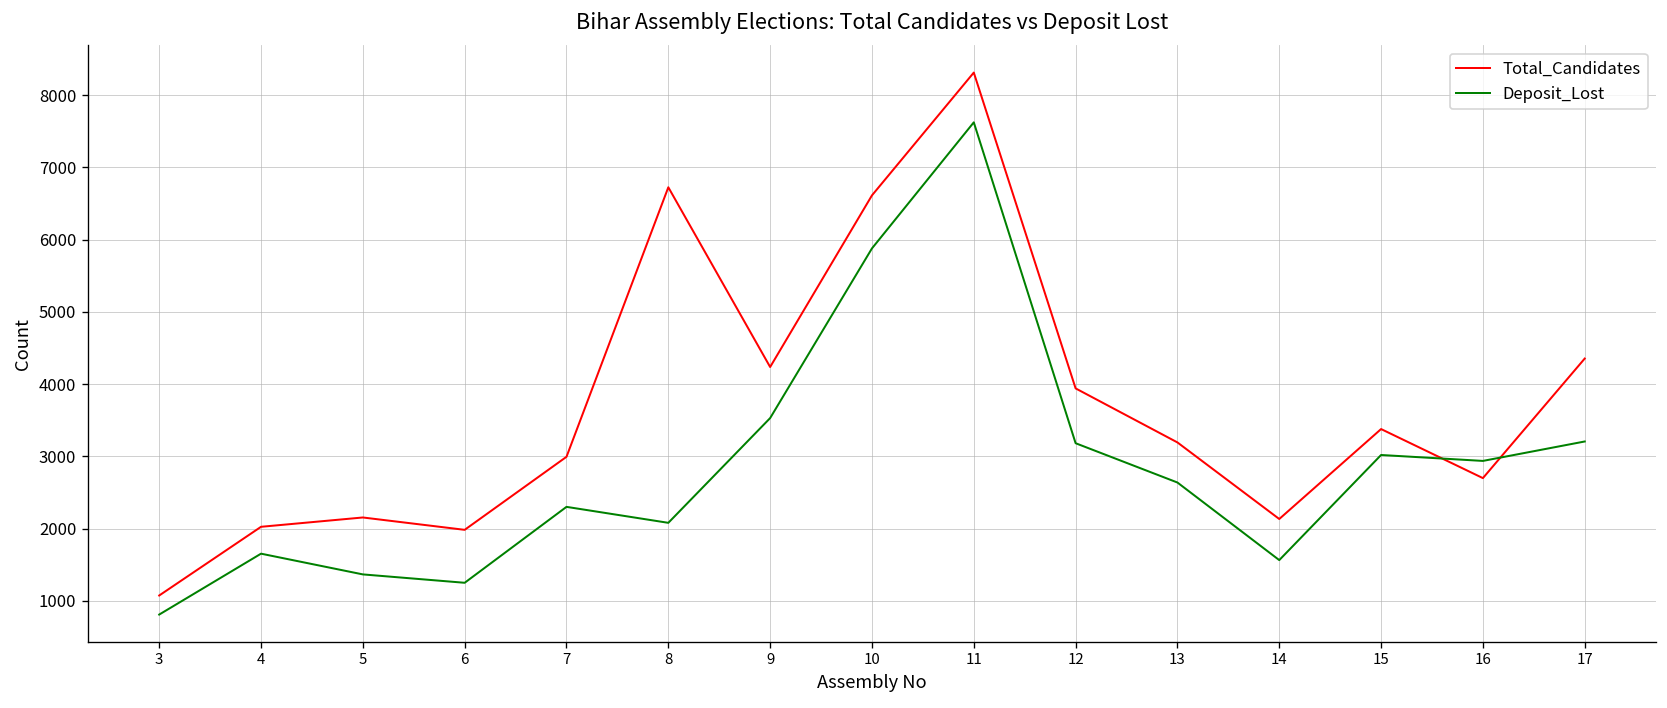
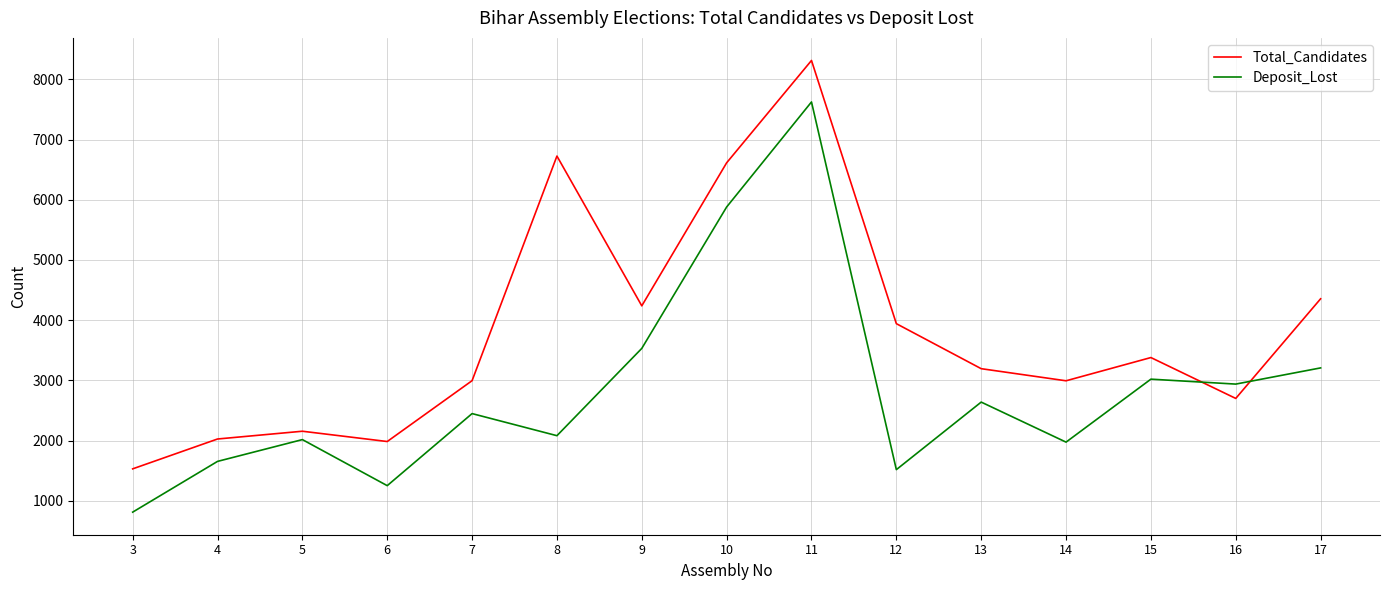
  {
    "Total_Candidates": {
-     "3": 1100,
+     "3": 1500,
      "4": 2000,
      "5": 2200,
      "6": 2000,
      "7": 3000,
      "8": 6700,
      "9": 4200,
      "10": 6600,
      "11": 8300,
      "12": 3900,
      "13": 3200,
-     "14": 2100,
+     "14": 3000,
      "15": 3400,
      "16": 2700,
      "17": 4400
    },
    "Deposit_Lost": {
      "3": 800,
      "4": 1700,
-     "5": 1400,
+     "5": 2000,
      "6": 1300,
-     "7": 2300,
+     "7": 2400,
      "8": 2100,
      "9": 3500,
      "10": 5900,
      "11": 7600,
-     "12": 3200,
+     "12": 1500,
      "13": 2600,
-     "14": 1600,
+     "14": 2000,
      "15": 3000,
      "16": 2900,
      "17": 3200
    }
  }
